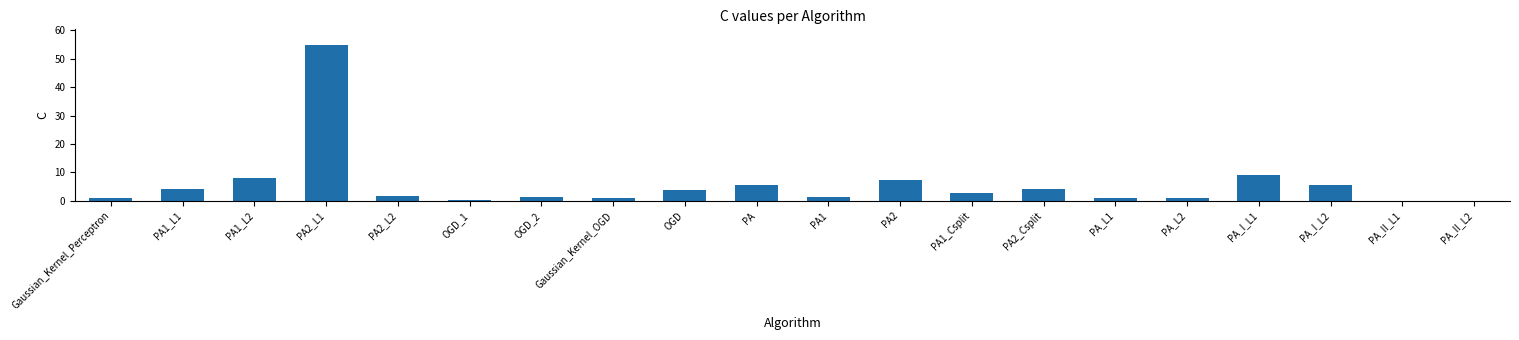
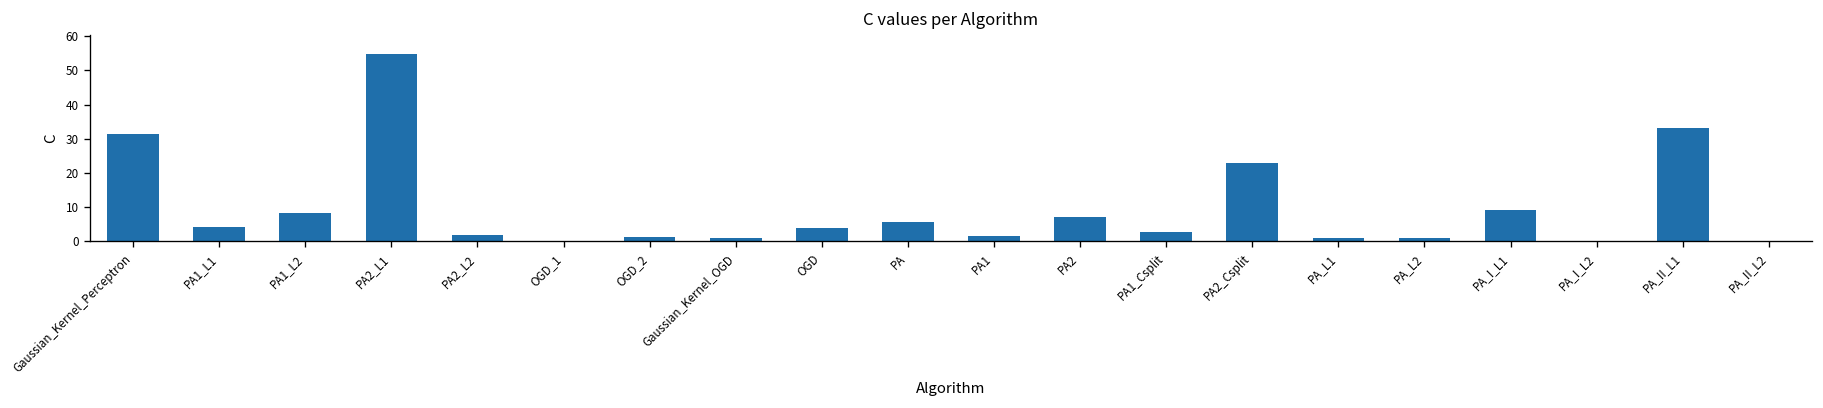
  {
-   "Gaussian_Kernel_Perceptron": 1,
+   "Gaussian_Kernel_Perceptron": 31,
    "PA1_L1": 4,
    "PA1_L2": 8,
    "PA2_L1": 55,
    "PA2_L2": 2,
    "OGD_2": 1,
    "Gaussian_Kernel_OGD": 1,
    "OGD": 4,
    "PA": 6,
    "PA1": 1,
    "PA2": 7,
    "PA1_Csplit": 3,
-   "PA2_Csplit": 4,
+   "PA2_Csplit": 23,
    "PA_L1": 1,
    "PA_L2": 1,
    "PA_I_L1": 9,
-   "PA_I_L2": 5,
-   "PA_II_L1": 0
+   "PA_I_L2": 0,
+   "PA_II_L1": 33
  }
